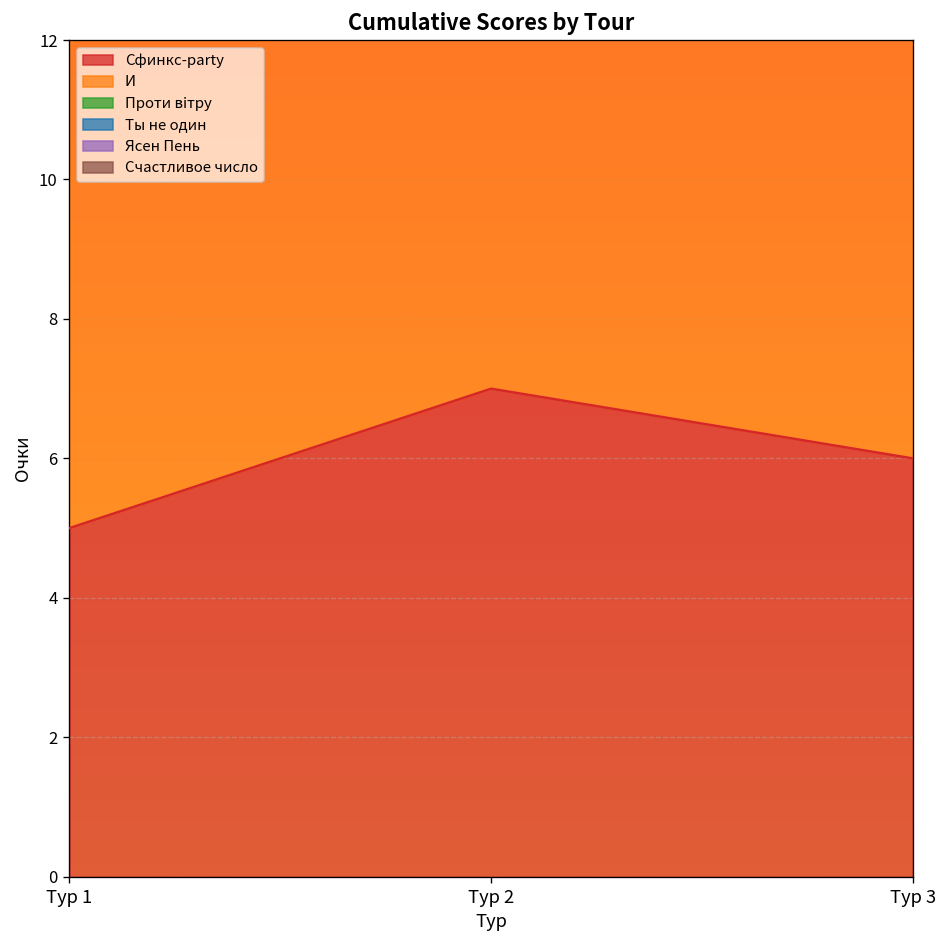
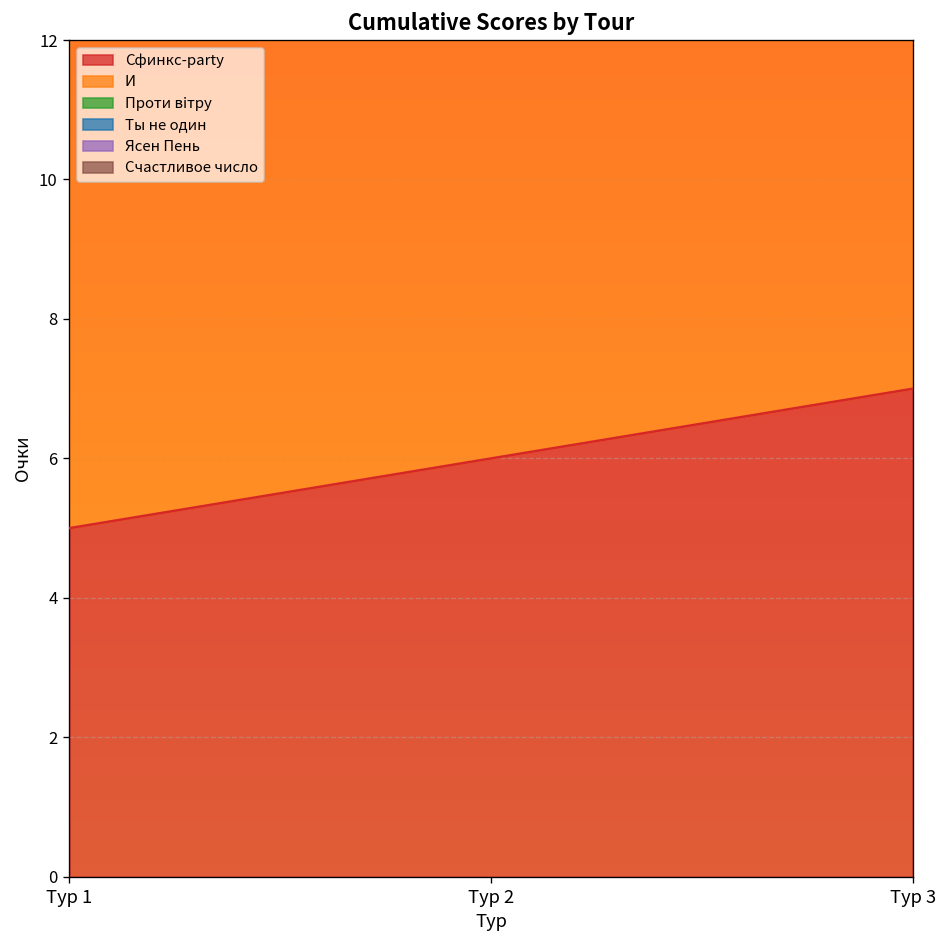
  {
    "Сфинкс-party": {
      "Тур 1": 5,
-     "Тур 2": 7,
-     "Тур 3": 6
+     "Тур 2": 6,
+     "Тур 3": 7
    }
  }
